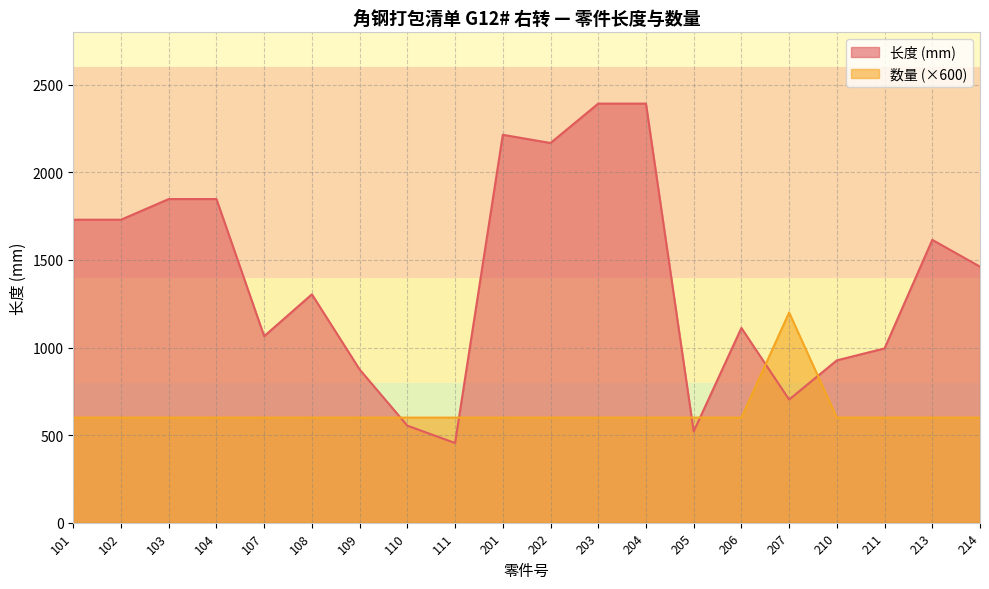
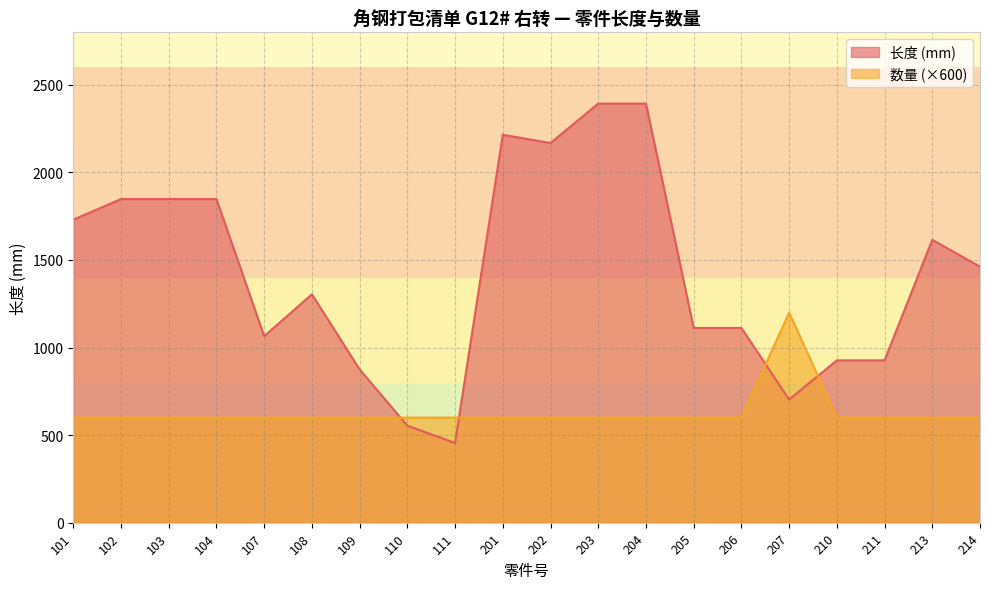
  {
    "长度 (mm)": {
      "101": 1730,
-     "102": 1730,
+     "102": 1850,
      "103": 1850,
      "104": 1850,
      "107": 1070,
      "108": 1300,
      "109": 880,
      "110": 550,
      "111": 460,
      "201": 2220,
      "202": 2170,
      "203": 2390,
      "204": 2390,
-     "205": 520,
+     "205": 1110,
      "206": 1110,
      "207": 700,
      "210": 930,
-     "211": 1000,
+     "211": 930,
      "213": 1620,
      "214": 1460
    },
    "数量 (×600)": {
      "101": 600,
      "102": 600,
      "103": 600,
      "104": 600,
      "107": 600,
      "108": 600,
      "109": 600,
      "110": 600,
      "111": 600,
      "201": 600,
      "202": 600,
      "203": 600,
      "204": 600,
      "205": 600,
      "206": 600,
      "207": 1200,
      "210": 600,
      "211": 600,
      "213": 600,
      "214": 600
    }
  }
